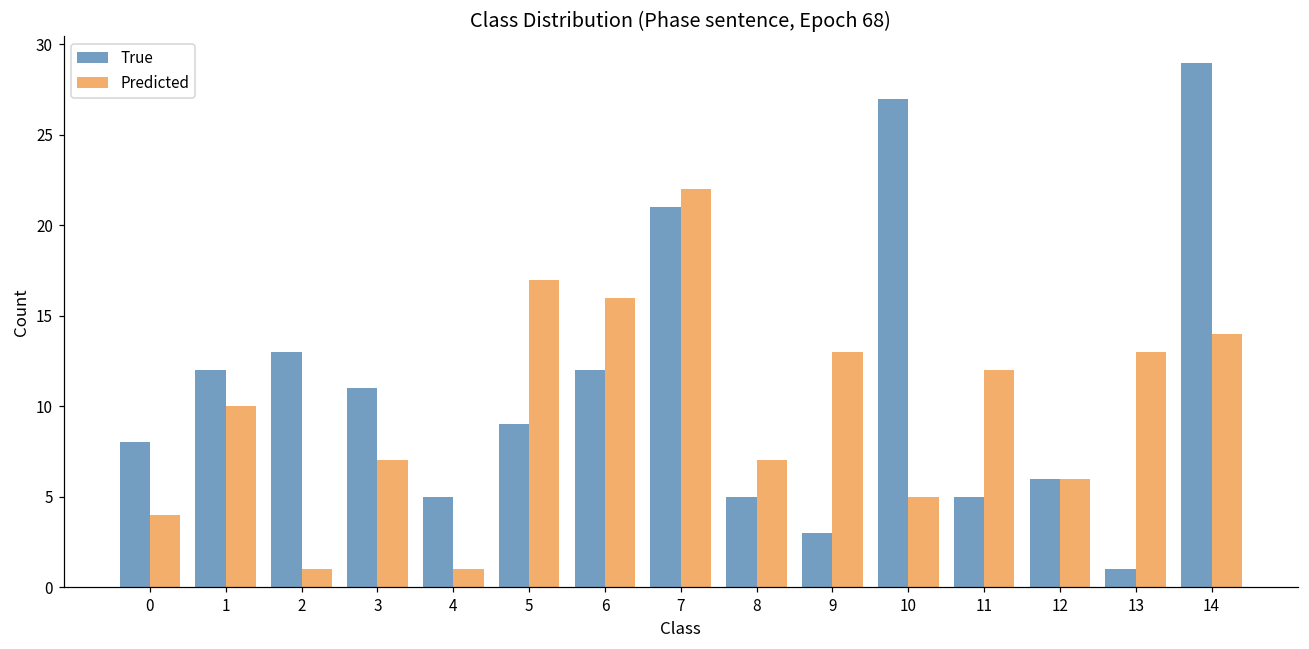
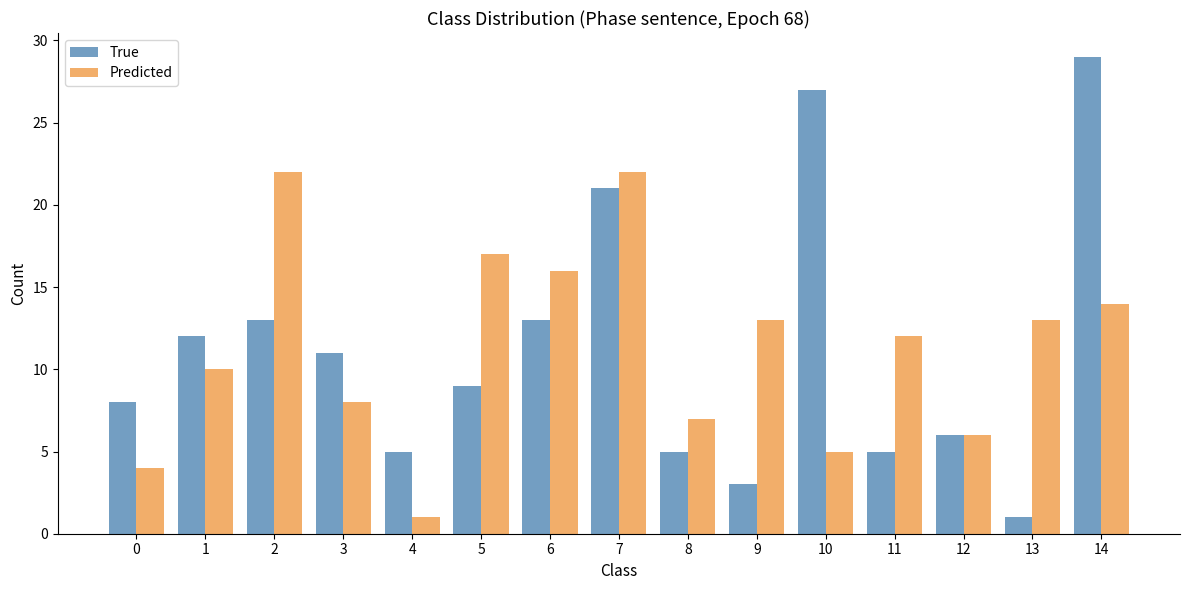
  {
    "True": {
      "0": 8,
      "1": 12,
      "2": 13,
      "3": 11,
      "4": 5,
      "5": 9,
-     "6": 12,
+     "6": 13,
      "7": 21,
      "8": 5,
      "9": 3,
      "10": 27,
      "11": 5,
      "12": 6,
      "13": 1,
      "14": 29
    },
    "Predicted": {
      "0": 4,
      "1": 10,
-     "2": 1,
-     "3": 7,
+     "2": 22,
+     "3": 8,
      "4": 1,
      "5": 17,
      "6": 16,
      "7": 22,
      "8": 7,
      "9": 13,
      "10": 5,
      "11": 12,
      "12": 6,
      "13": 13,
      "14": 14
    }
  }
